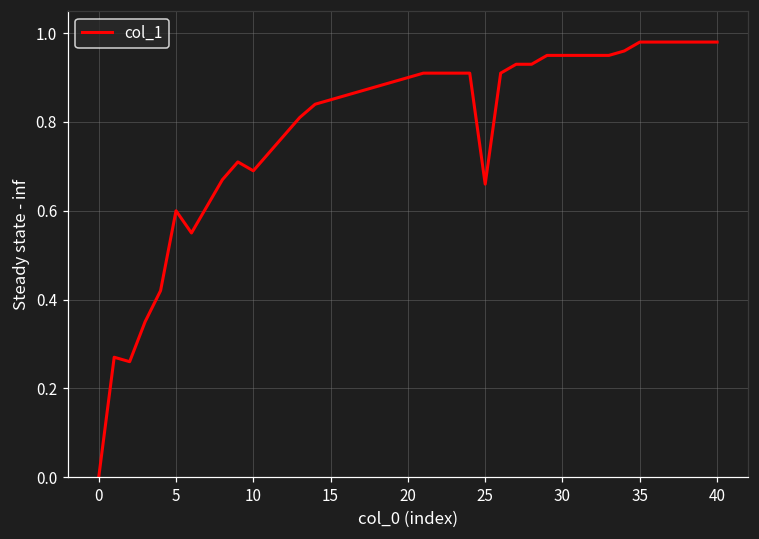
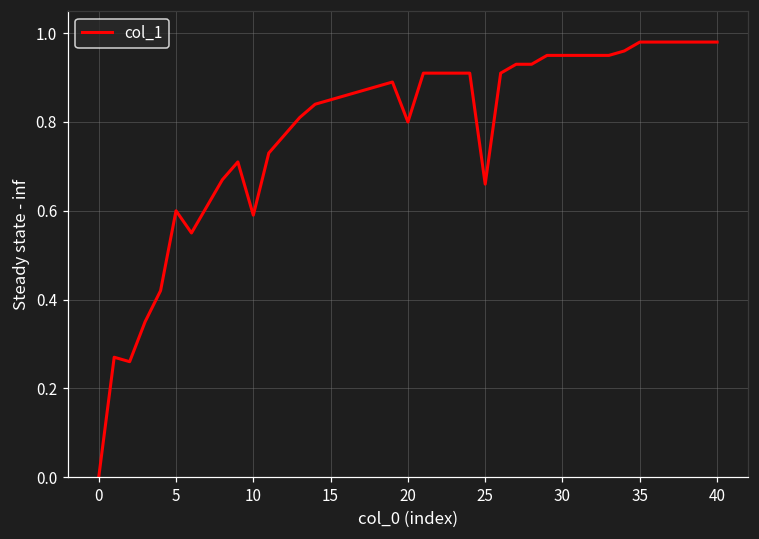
  {
    "0": 0.00,
    "5": 0.60,
-   "10": 0.69,
+   "10": 0.59,
    "15": 0.85,
-   "20": 0.9,
+   "20": 0.8,
    "25": 0.66,
    "30": 0.95,
    "35": 0.98,
    "40": 0.98
  }
